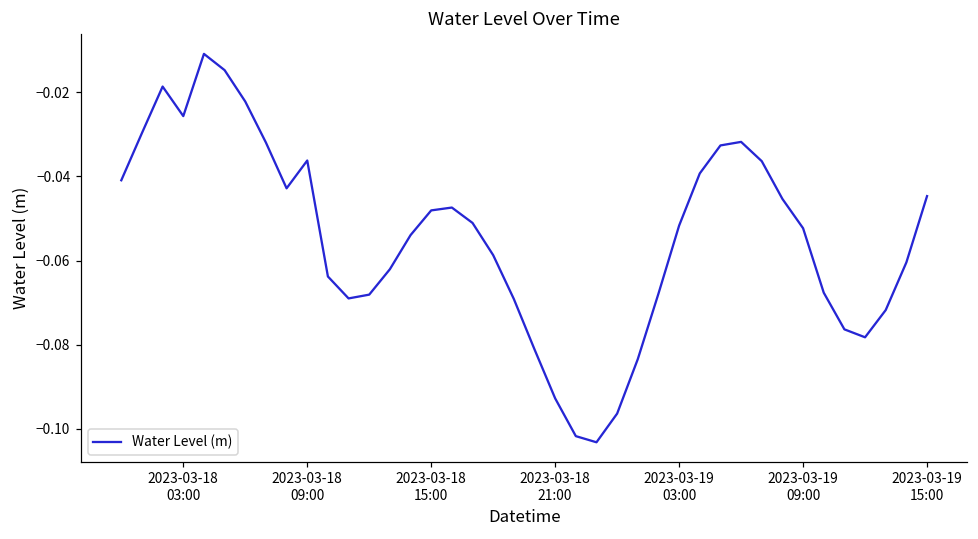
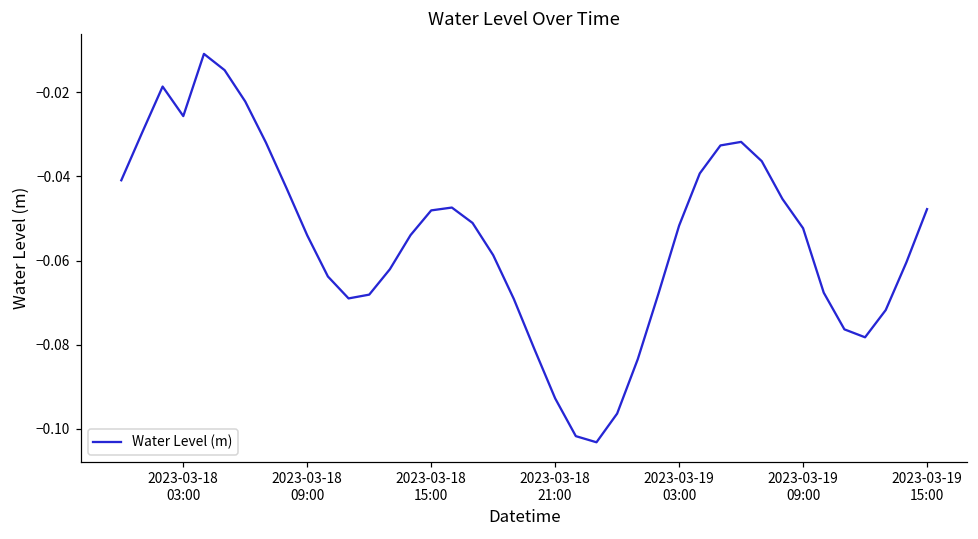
  {
    "2023-03-18 03:00": -0.026,
-   "2023-03-18 09:00": -0.036,
+   "2023-03-18 09:00": -0.054,
    "2023-03-18 15:00": -0.048,
    "2023-03-18 21:00": -0.093,
    "2023-03-19 03:00": -0.052,
    "2023-03-19 09:00": -0.052,
-   "2023-03-19 15:00": -0.045
+   "2023-03-19 15:00": -0.048
  }
